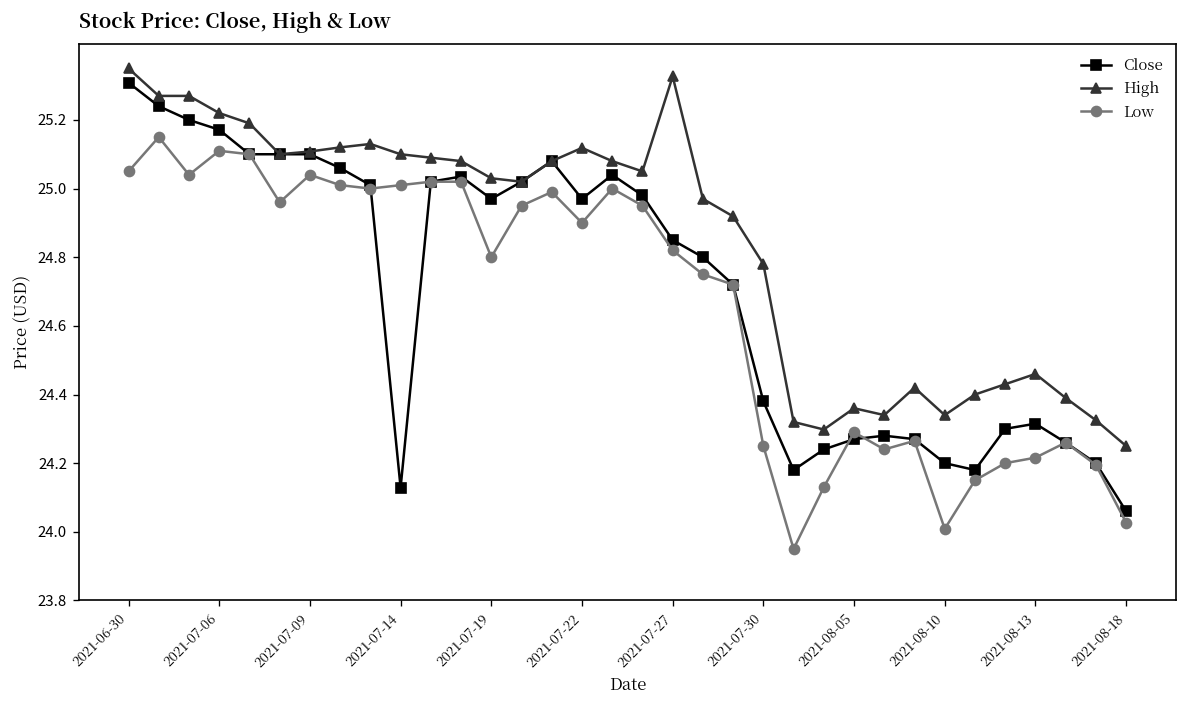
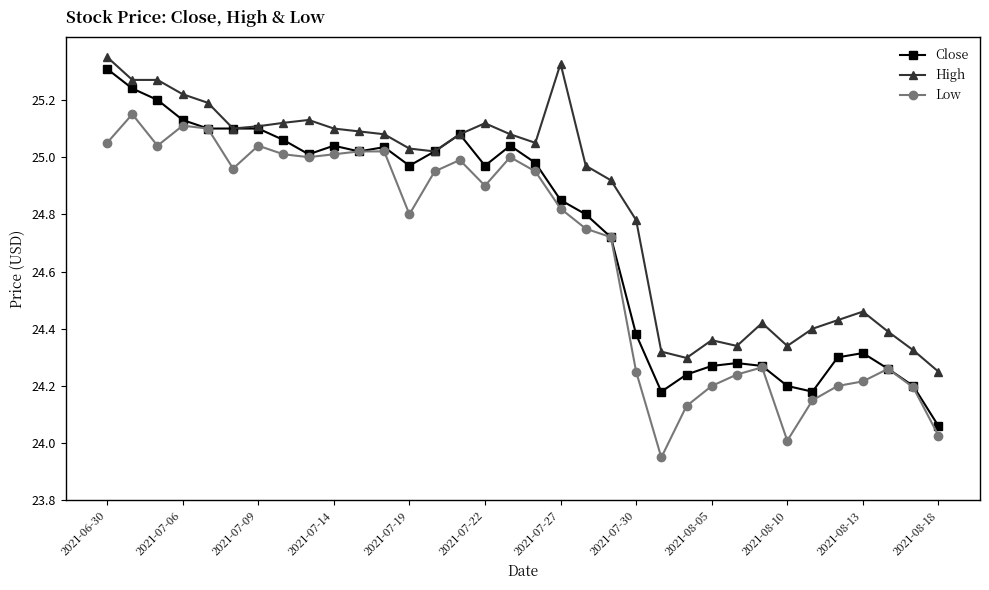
  {
    "Close": {
      "2021-06-30": 25.31,
-     "2021-07-06": 25.17,
-     "2021-07-14": 24.13,
+     "2021-07-06": 25.13,
+     "2021-07-14": 25.04,
      "2021-07-19": 24.97,
      "2021-07-22": 24.97,
      "2021-07-27": 24.85,
      "2021-07-30": 24.38,
      "2021-08-05": 24.27,
      "2021-08-10": 24.20,
      "2021-08-13": 24.32,
      "2021-08-18": 24.06
    },
    "High": {
      "2021-06-30": 25.35,
      "2021-07-06": 25.22,
      "2021-07-14": 25.10,
      "2021-07-19": 25.03,
      "2021-07-22": 25.12,
      "2021-07-27": 25.33,
      "2021-07-30": 24.78,
      "2021-08-05": 24.36,
      "2021-08-10": 24.34,
      "2021-08-13": 24.46,
      "2021-08-18": 24.25
    },
    "Low": {
      "2021-06-30": 25.05,
      "2021-07-06": 25.11,
      "2021-07-09": 25.04,
      "2021-07-14": 25.01,
      "2021-07-19": 24.80,
      "2021-07-22": 24.90,
      "2021-07-27": 24.82,
      "2021-07-30": 24.25,
-     "2021-08-05": 24.29,
+     "2021-08-05": 24.20,
      "2021-08-10": 24.01,
      "2021-08-13": 24.22,
      "2021-08-18": 24.03
    }
  }
